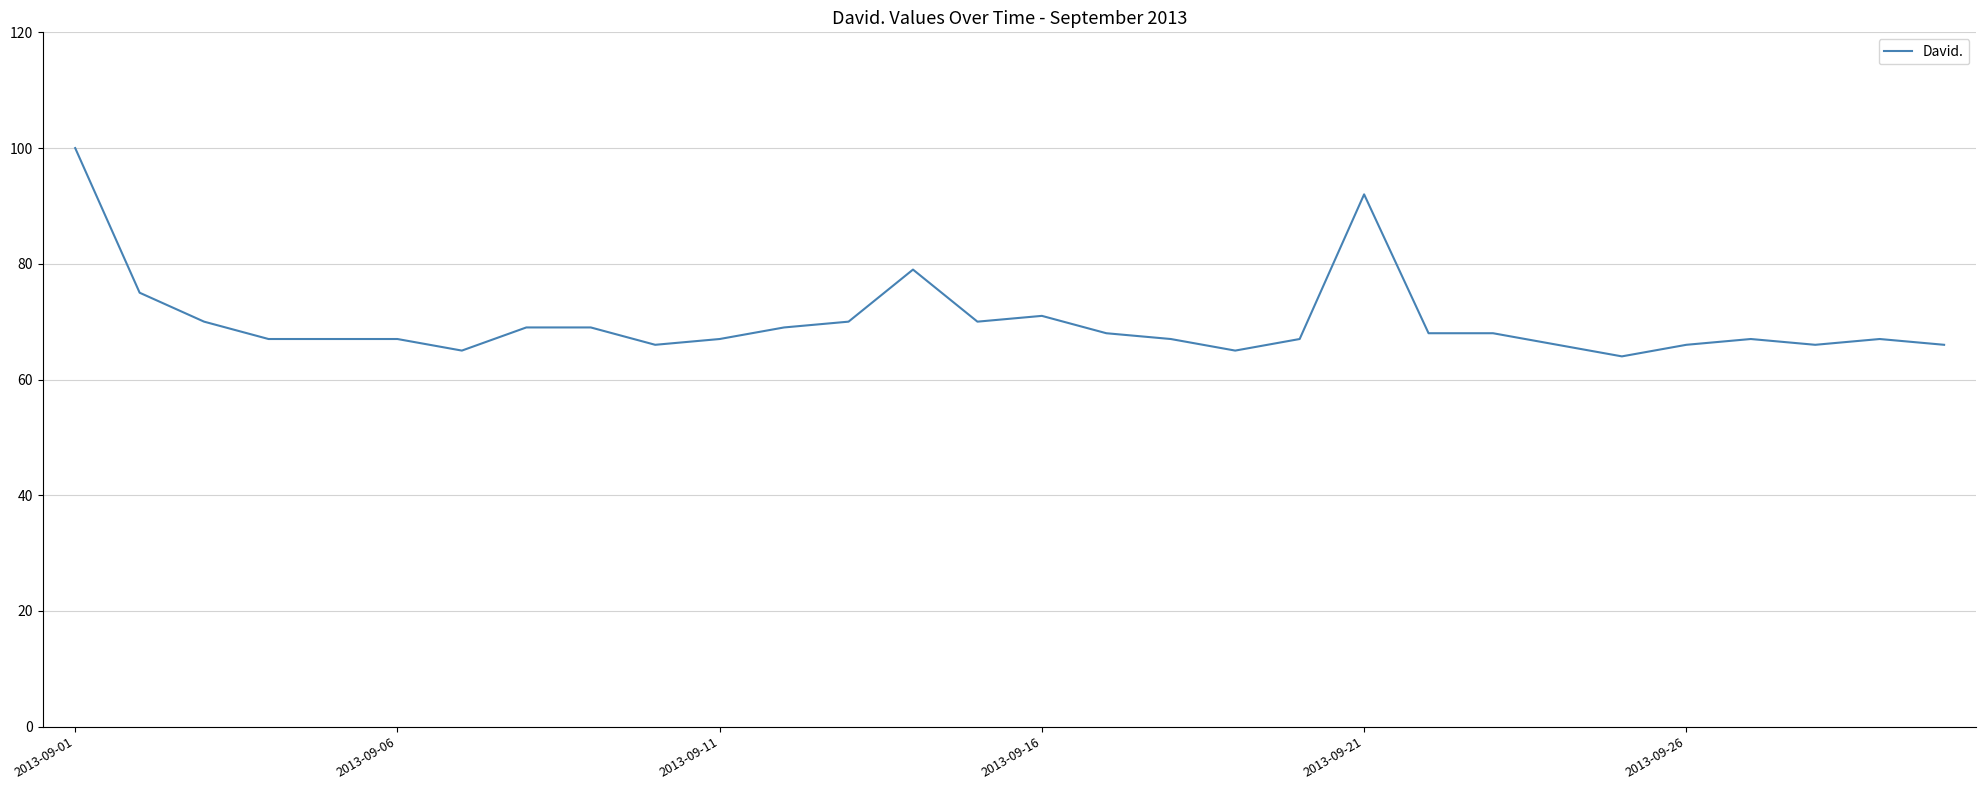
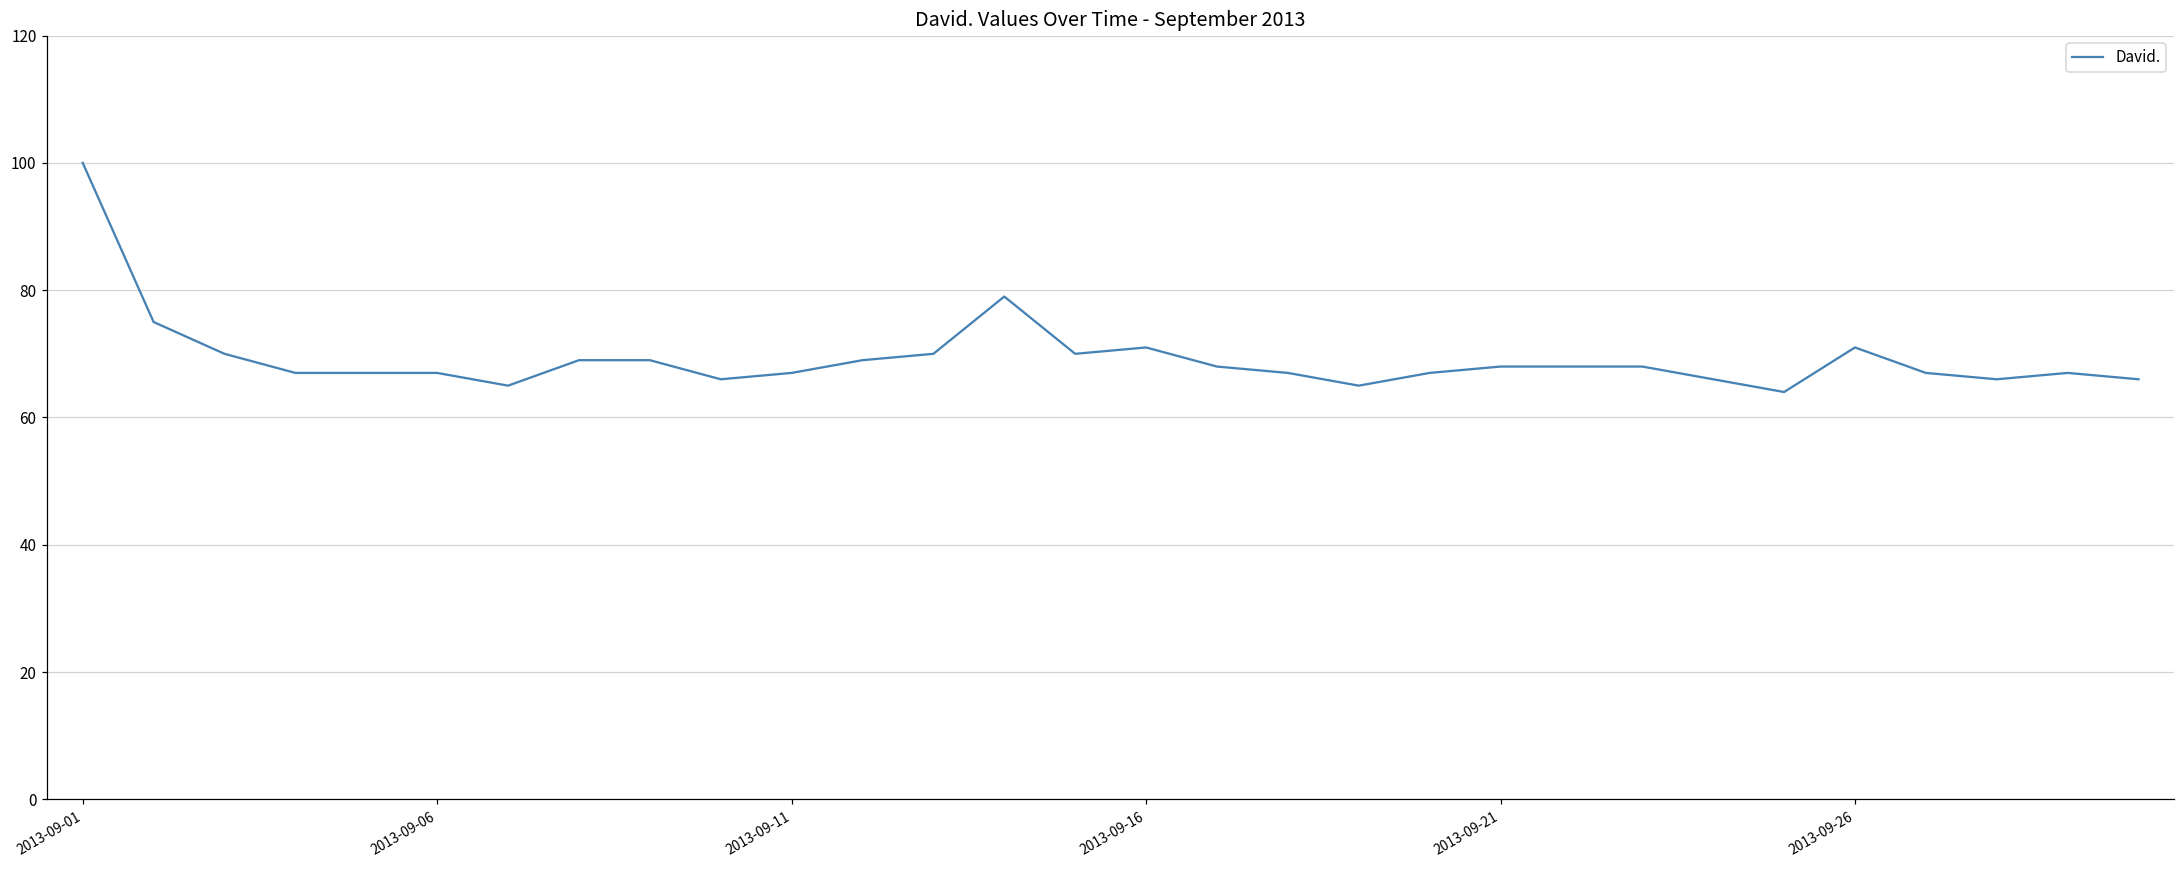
  {
    "2013-09-01": 100,
    "2013-09-06": 67,
    "2013-09-11": 67,
    "2013-09-16": 71,
-   "2013-09-21": 92,
-   "2013-09-26": 66
+   "2013-09-21": 68,
+   "2013-09-26": 71
  }
